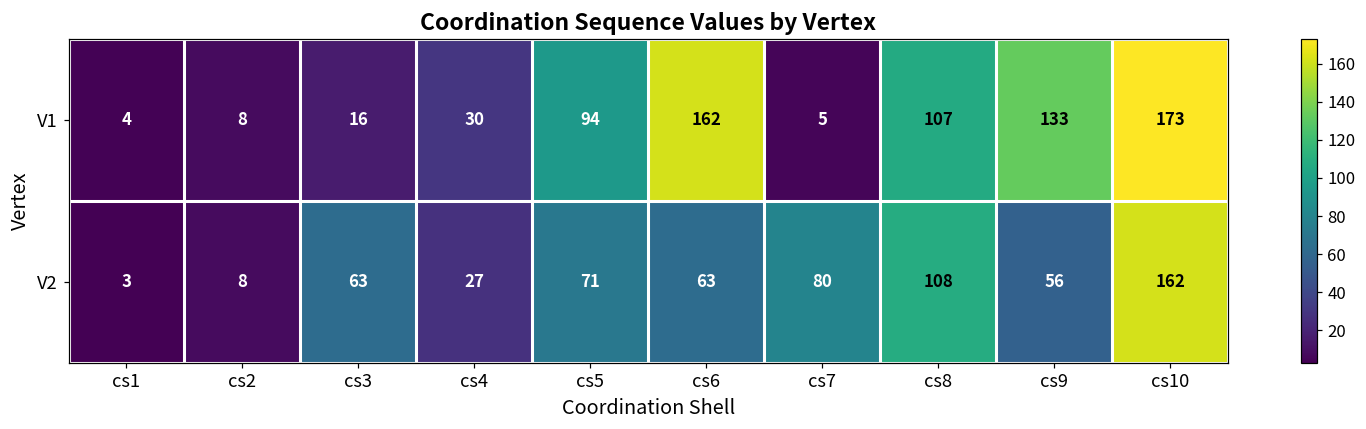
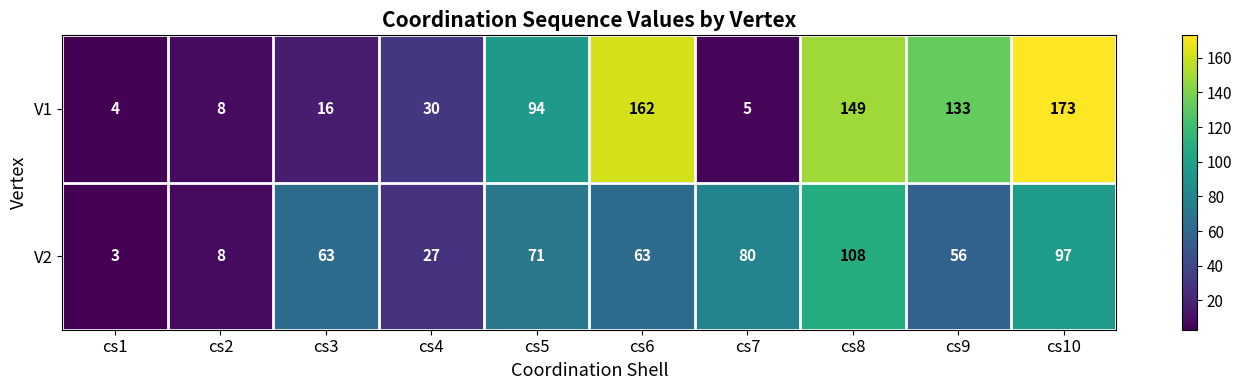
  {
    "V1": {
      "cs1": 4,
      "cs2": 8,
      "cs3": 16,
      "cs4": 30,
      "cs5": 94,
      "cs6": 162,
      "cs7": 5,
-     "cs8": 107,
+     "cs8": 149,
      "cs9": 133,
      "cs10": 173
    },
    "V2": {
      "cs1": 3,
      "cs2": 8,
      "cs3": 63,
      "cs4": 27,
      "cs5": 71,
      "cs6": 63,
      "cs7": 80,
      "cs8": 108,
      "cs9": 56,
-     "cs10": 162
+     "cs10": 97
    }
  }
